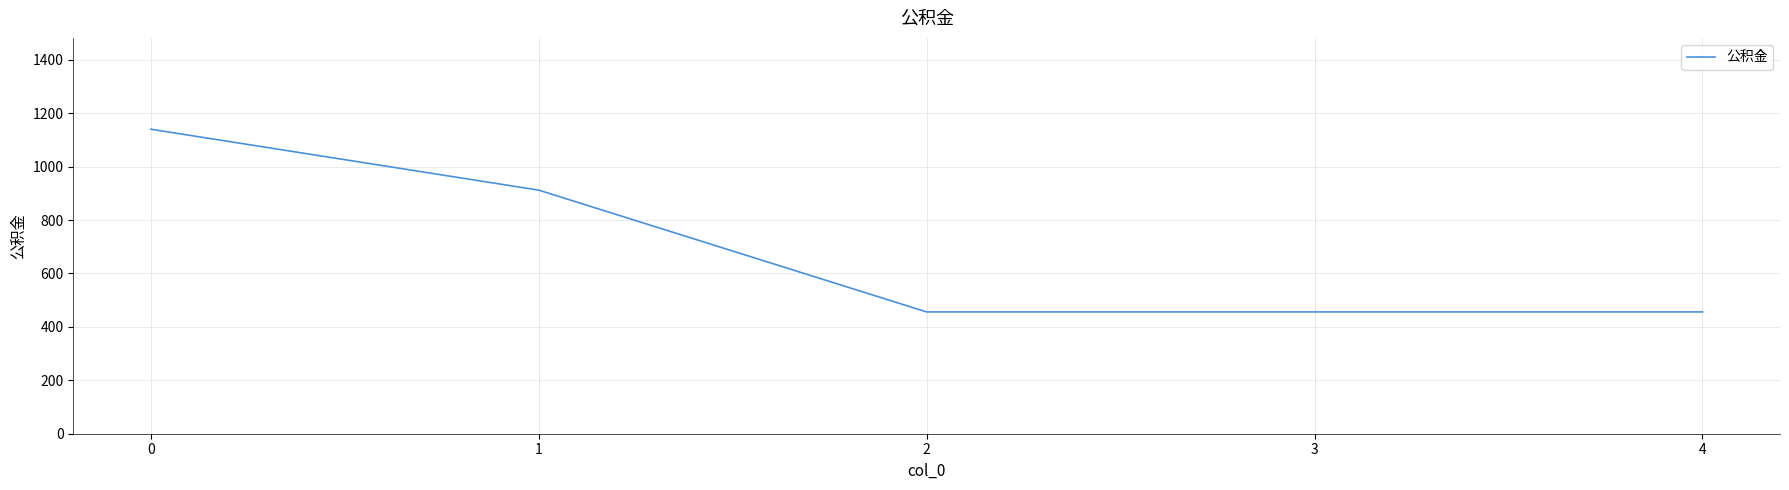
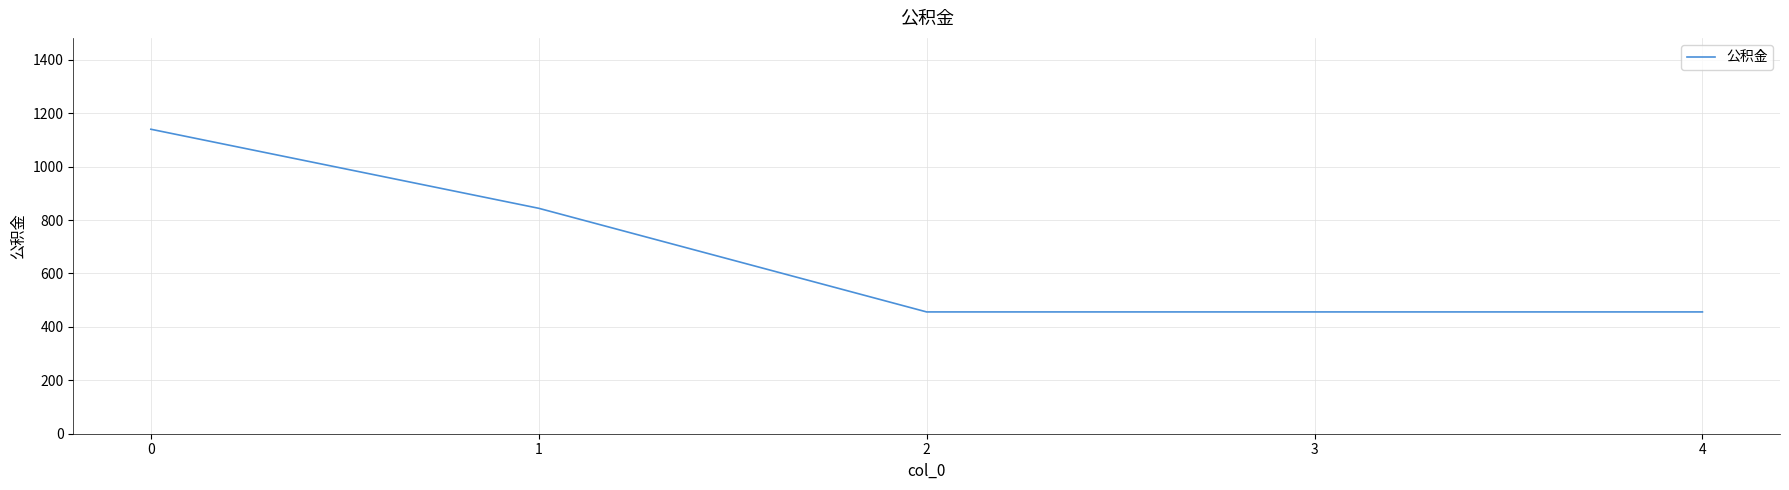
  {
    "0": 1140,
-   "1": 910,
+   "1": 840,
    "2": 460,
    "3": 460,
    "4": 460
  }
